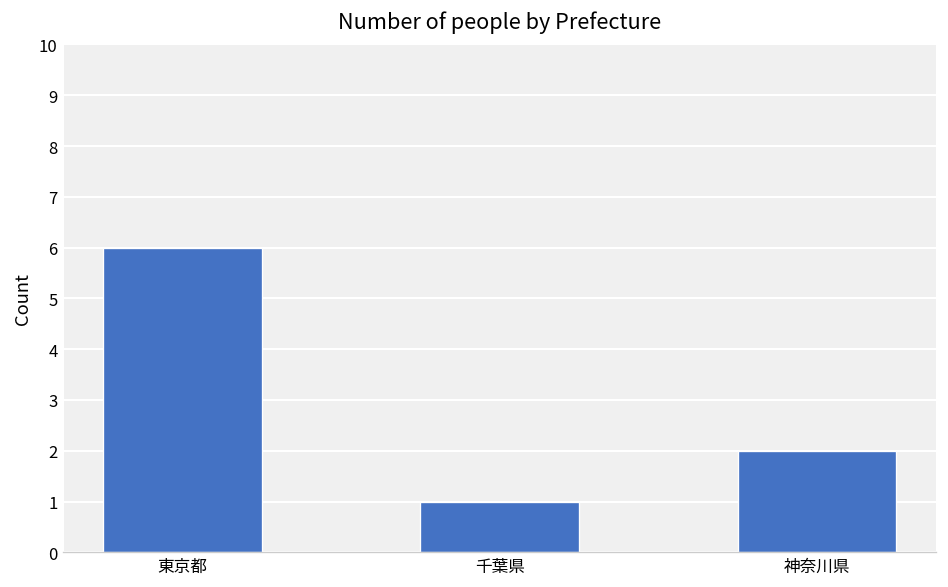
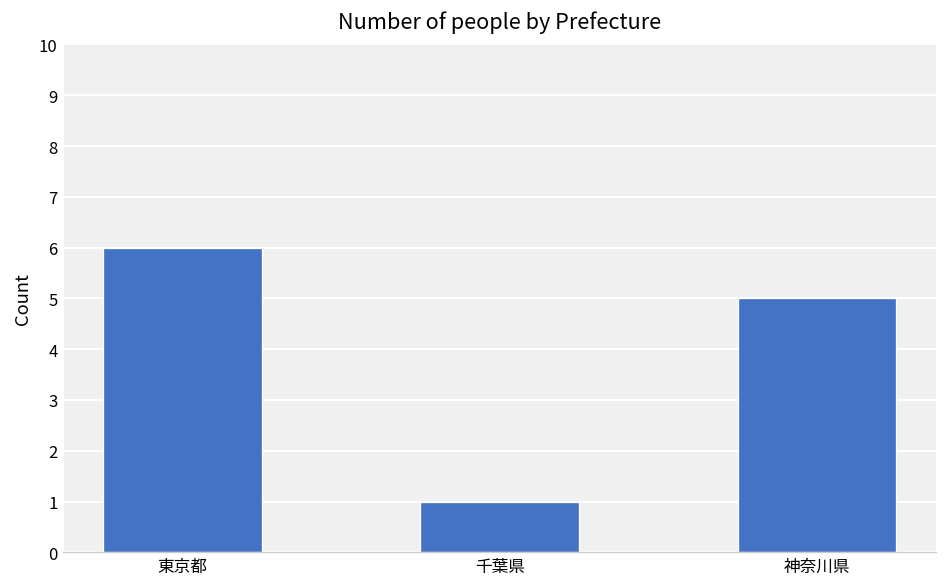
  {
    "東京都": 6,
    "千葉県": 1,
-   "神奈川県": 2
+   "神奈川県": 5
  }
